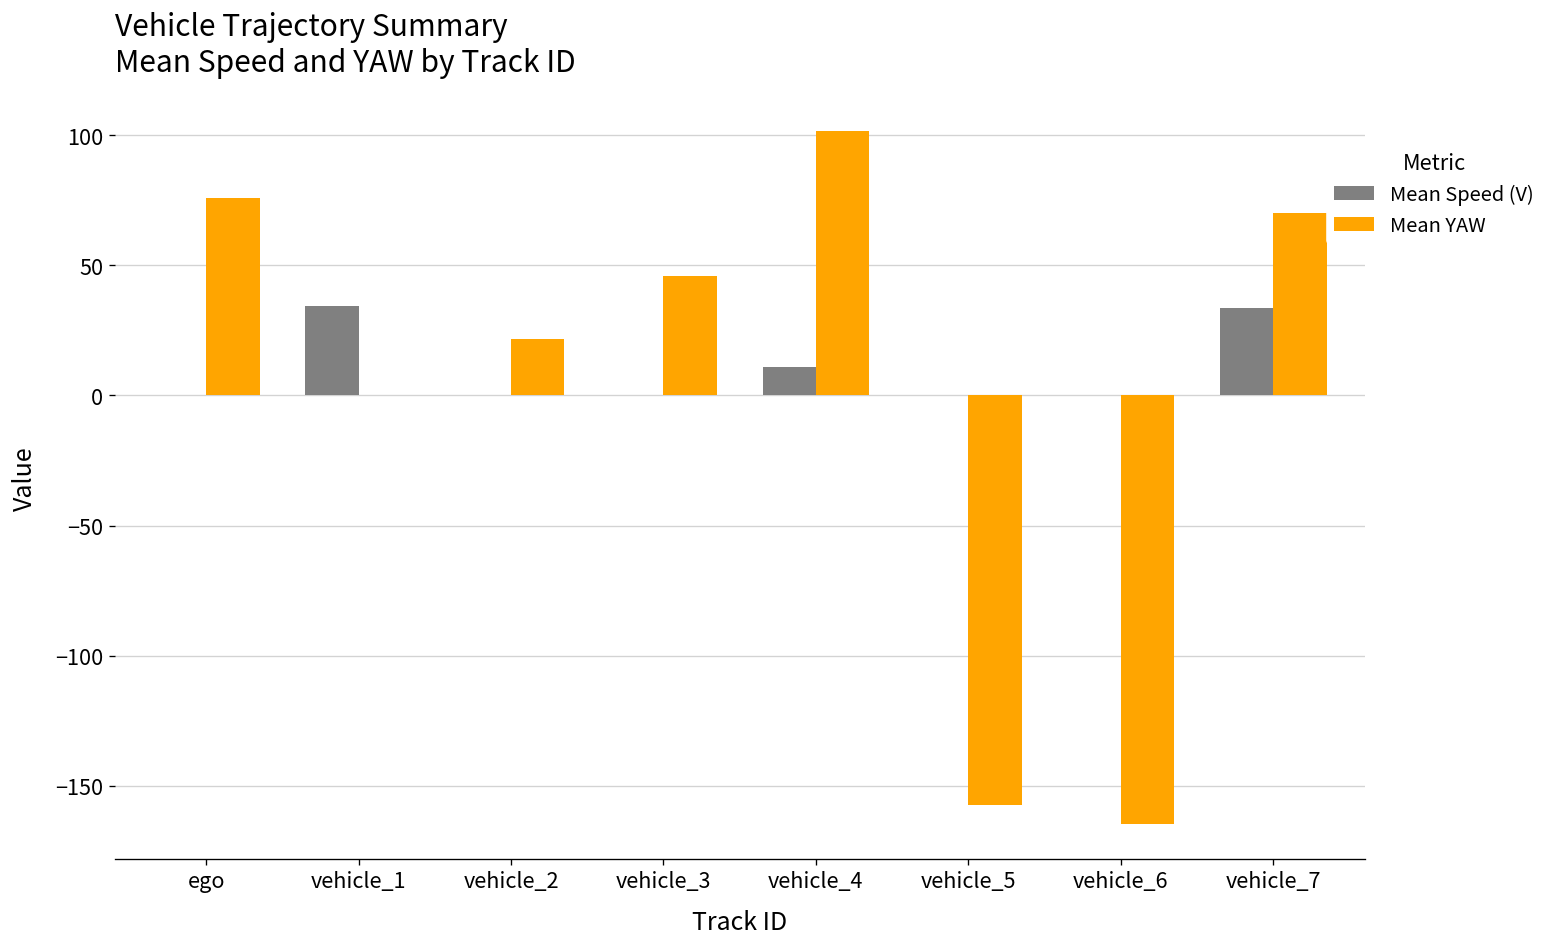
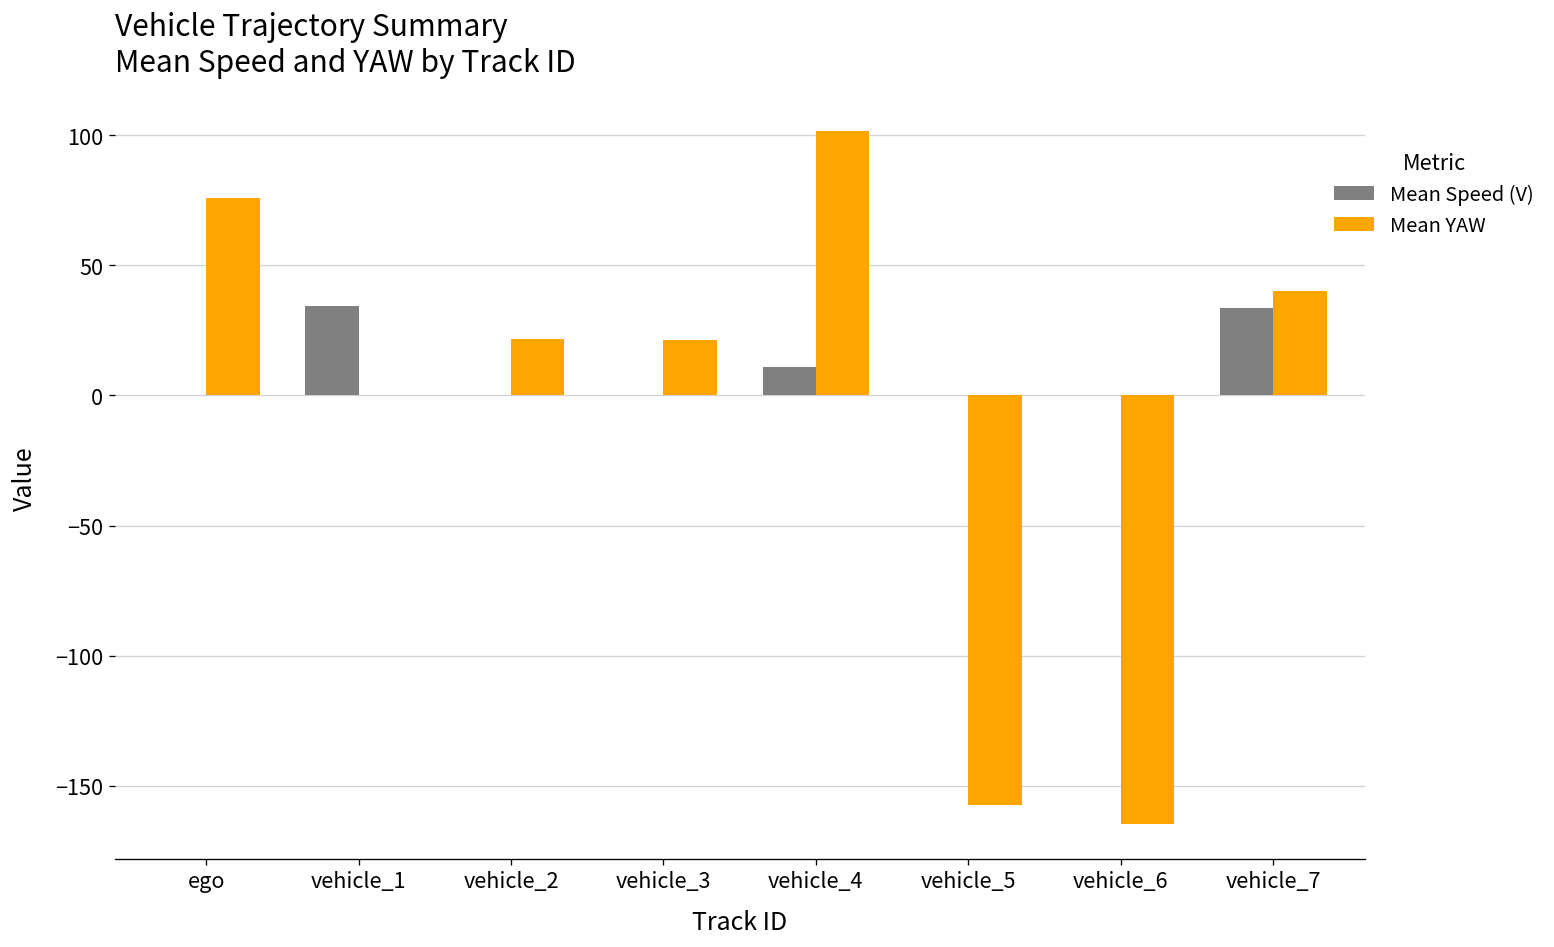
  {
    "Mean Speed (V)": {
      "ego": 0,
      "vehicle_1": 34,
      "vehicle_2": 0,
      "vehicle_3": 0,
      "vehicle_4": 11,
      "vehicle_5": 0,
      "vehicle_6": 0,
      "vehicle_7": 33
    },
    "Mean YAW": {
      "ego": 76,
      "vehicle_2": 22,
-     "vehicle_3": 46,
+     "vehicle_3": 21,
      "vehicle_4": 102,
      "vehicle_5": -157,
      "vehicle_6": -165,
-     "vehicle_7": 70
+     "vehicle_7": 40
    }
  }
